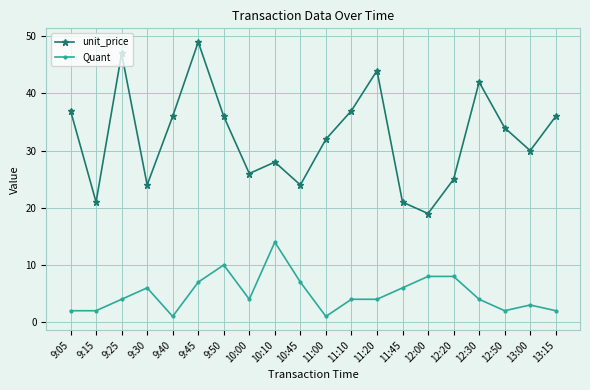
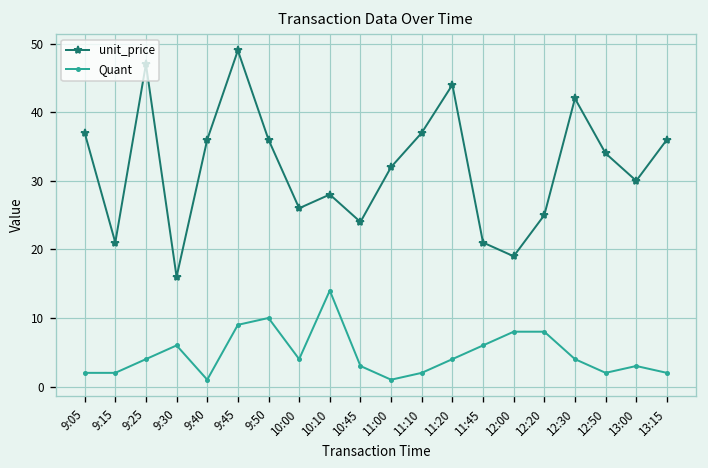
  {
    "unit_price": {
      "9:05": 37,
      "9:15": 21,
-     "9:30": 24,
+     "9:30": 16,
      "9:40": 36,
      "9:45": 49,
      "9:50": 36,
      "10:00": 26,
      "10:10": 28,
      "10:45": 24,
      "11:00": 32,
      "11:10": 37,
      "11:20": 44,
      "11:45": 21,
      "12:00": 19,
      "12:20": 25,
      "12:30": 42,
      "12:50": 34,
      "13:00": 30,
      "13:15": 36
    },
    "Quant": {
      "9:05": 2,
      "9:15": 2,
      "9:25": 4,
      "9:30": 6,
      "9:40": 1,
-     "9:45": 7,
+     "9:45": 9,
      "9:50": 10,
      "10:00": 4,
      "10:10": 14,
-     "10:45": 7,
+     "10:45": 3,
      "11:00": 1,
-     "11:10": 4,
+     "11:10": 2,
      "11:20": 4,
      "11:45": 6,
      "12:00": 8,
      "12:20": 8,
      "12:30": 4,
      "12:50": 2,
      "13:00": 3,
      "13:15": 2
    }
  }
